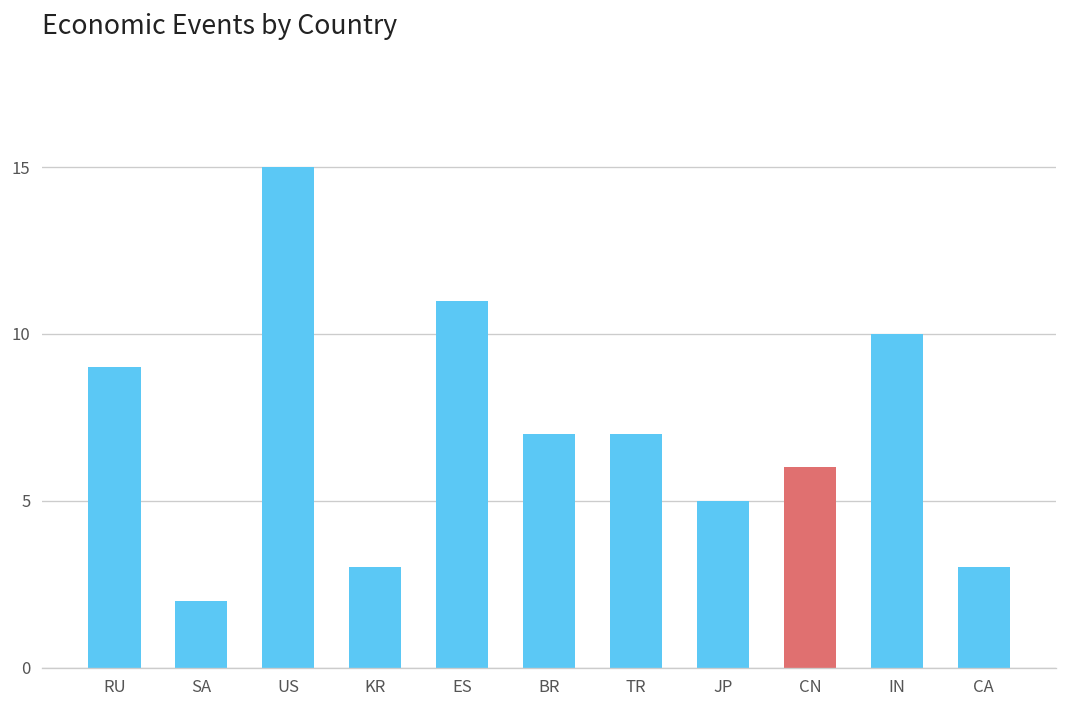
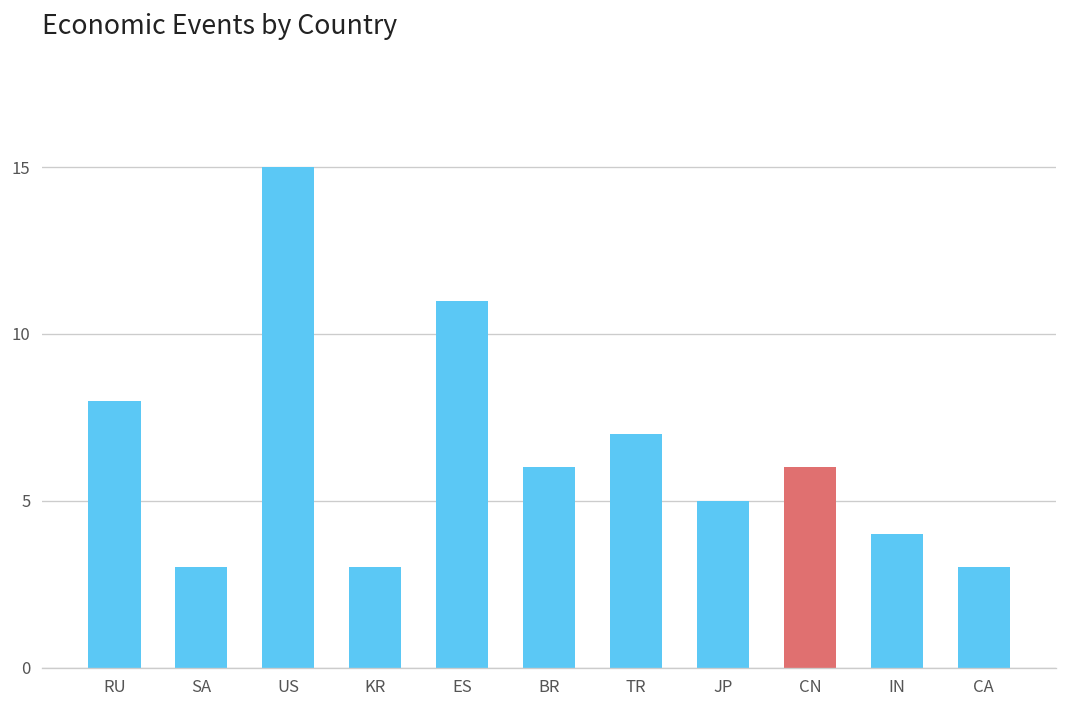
  {
-   "RU": 9,
-   "SA": 2,
+   "RU": 8,
+   "SA": 3,
    "US": 15,
    "KR": 3,
    "ES": 11,
-   "BR": 7,
+   "BR": 6,
    "TR": 7,
    "JP": 5,
    "CN": 6,
-   "IN": 10,
+   "IN": 4,
    "CA": 3
  }
